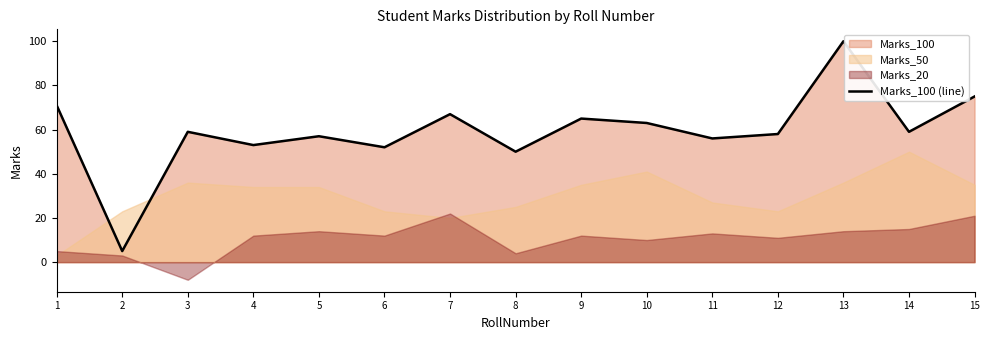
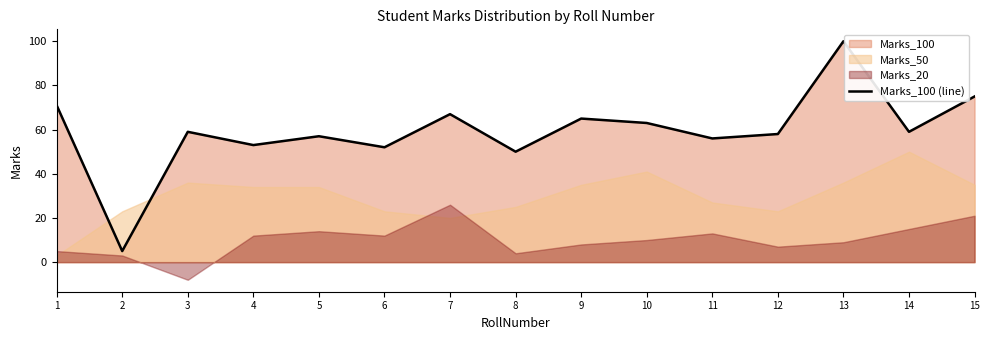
  {
    "Marks_20": {
      "1": 5,
      "2": 3,
      "4": 12,
      "5": 14,
      "6": 12,
-     "7": 22,
+     "7": 26,
      "8": 4,
-     "9": 12,
+     "9": 8,
      "10": 10,
      "11": 13,
-     "12": 11,
-     "13": 14,
+     "12": 7,
+     "13": 9,
      "14": 15,
      "15": 21
    }
  }
